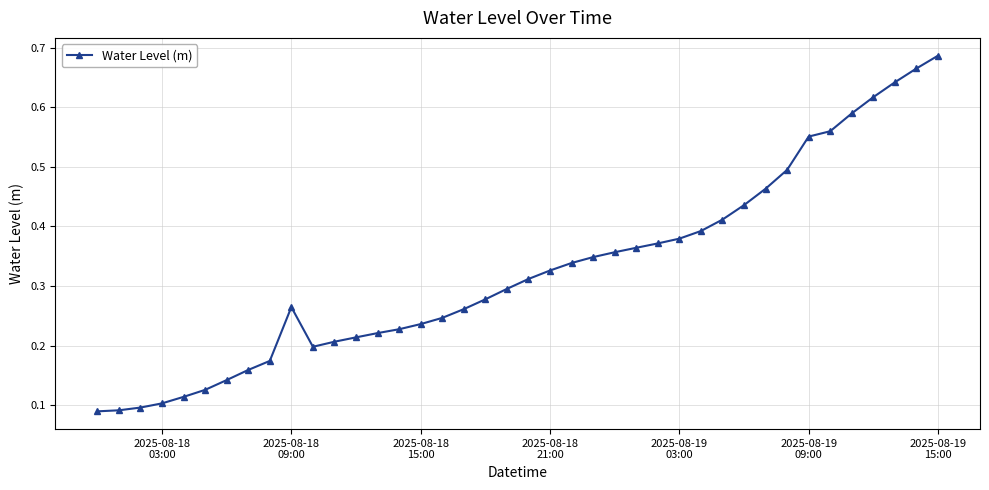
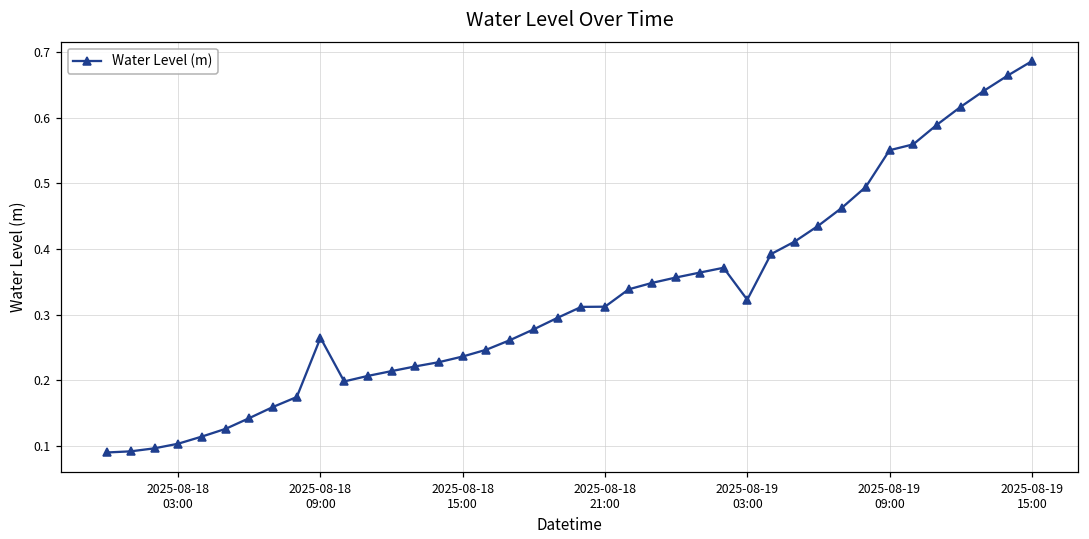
  {
    "2025-08-18 03:00": 0.10,
    "2025-08-18 09:00": 0.26,
    "2025-08-18 15:00": 0.24,
-   "2025-08-18 21:00": 0.33,
-   "2025-08-19 03:00": 0.38,
+   "2025-08-18 21:00": 0.31,
+   "2025-08-19 03:00": 0.32,
    "2025-08-19 09:00": 0.55,
    "2025-08-19 15:00": 0.69
  }
